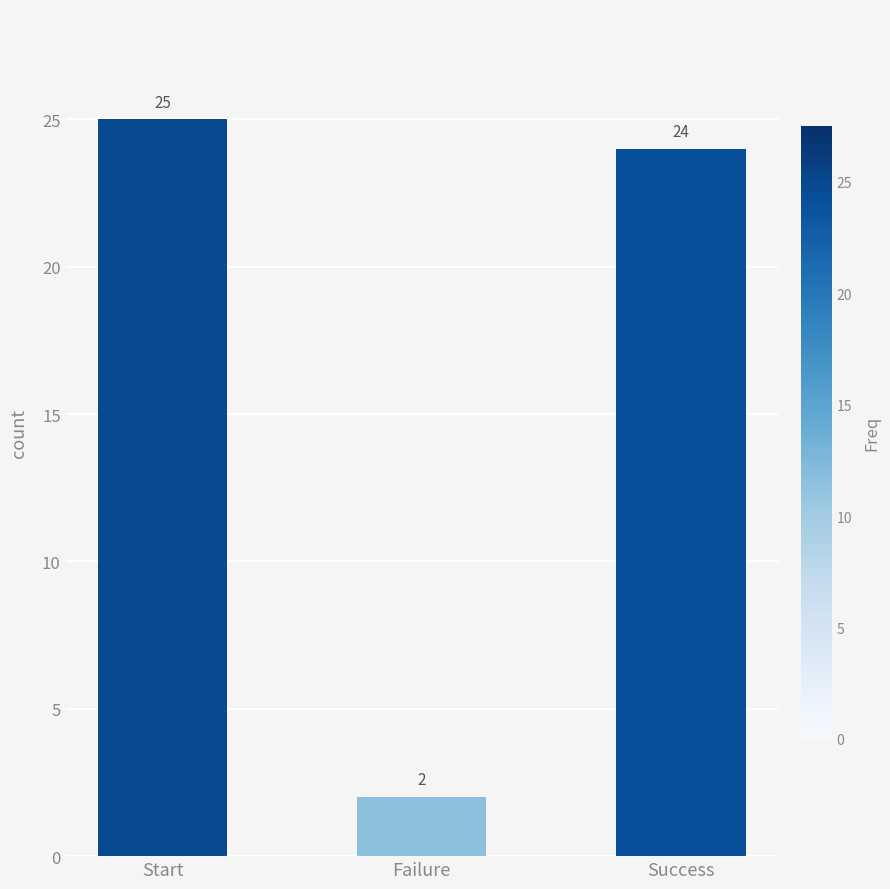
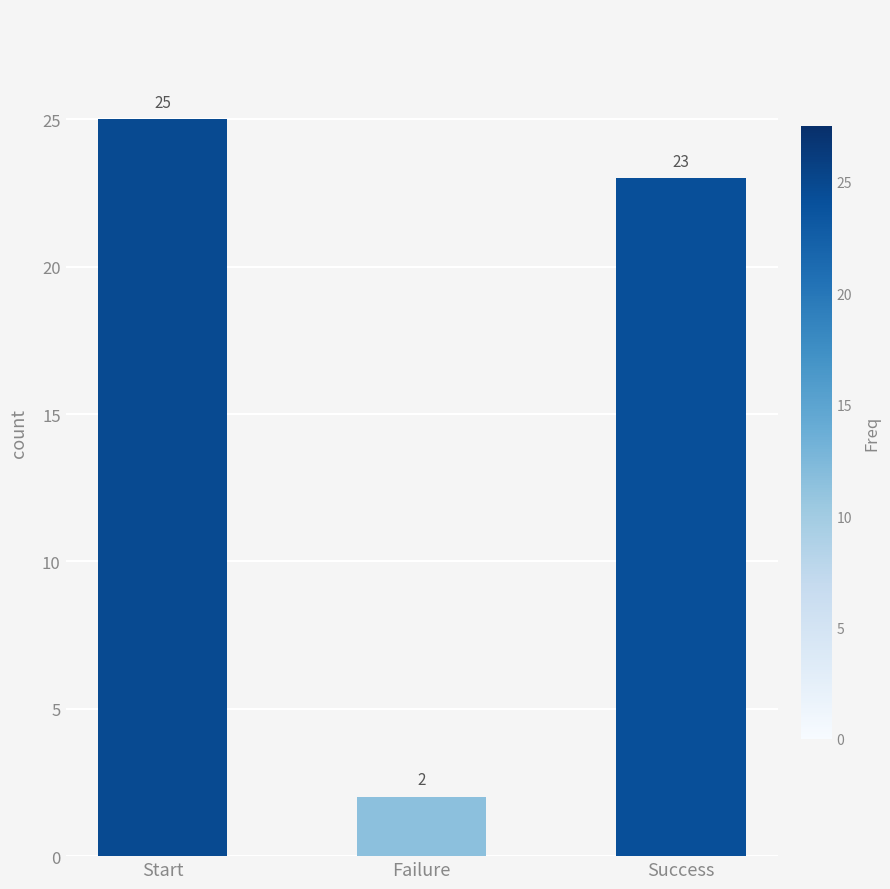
  {
    "Start": 25,
    "Failure": 2,
-   "Success": 24
+   "Success": 23
  }
